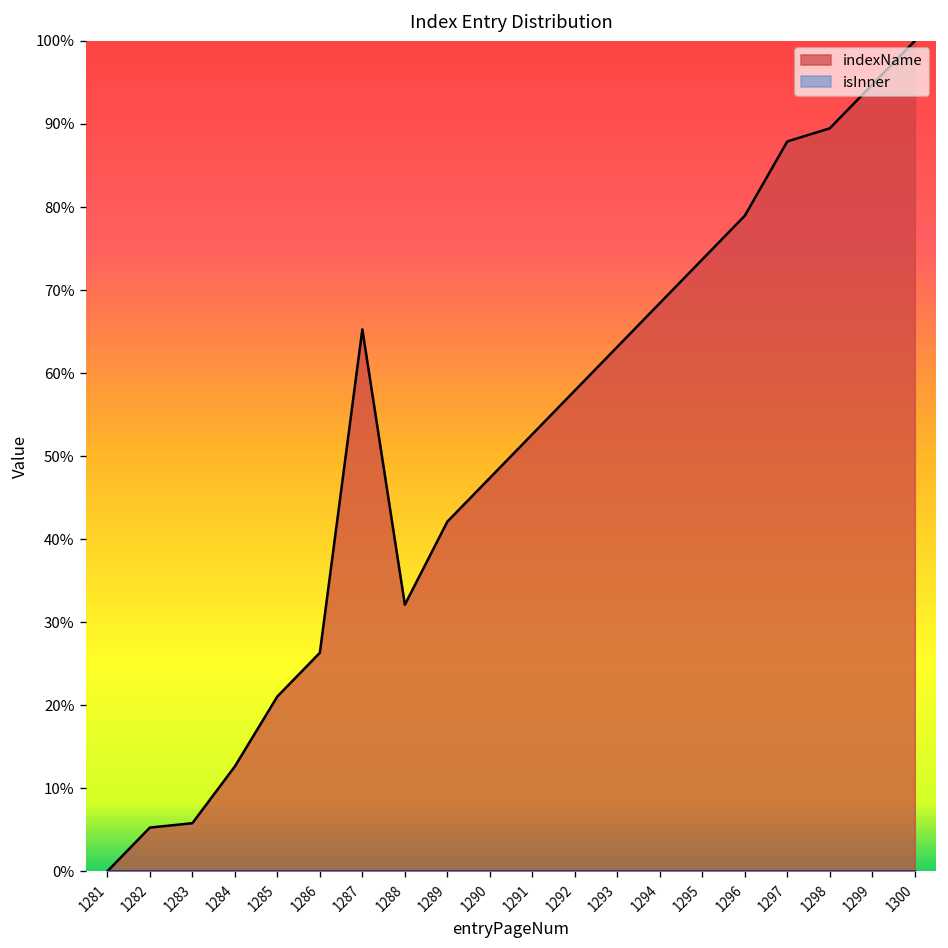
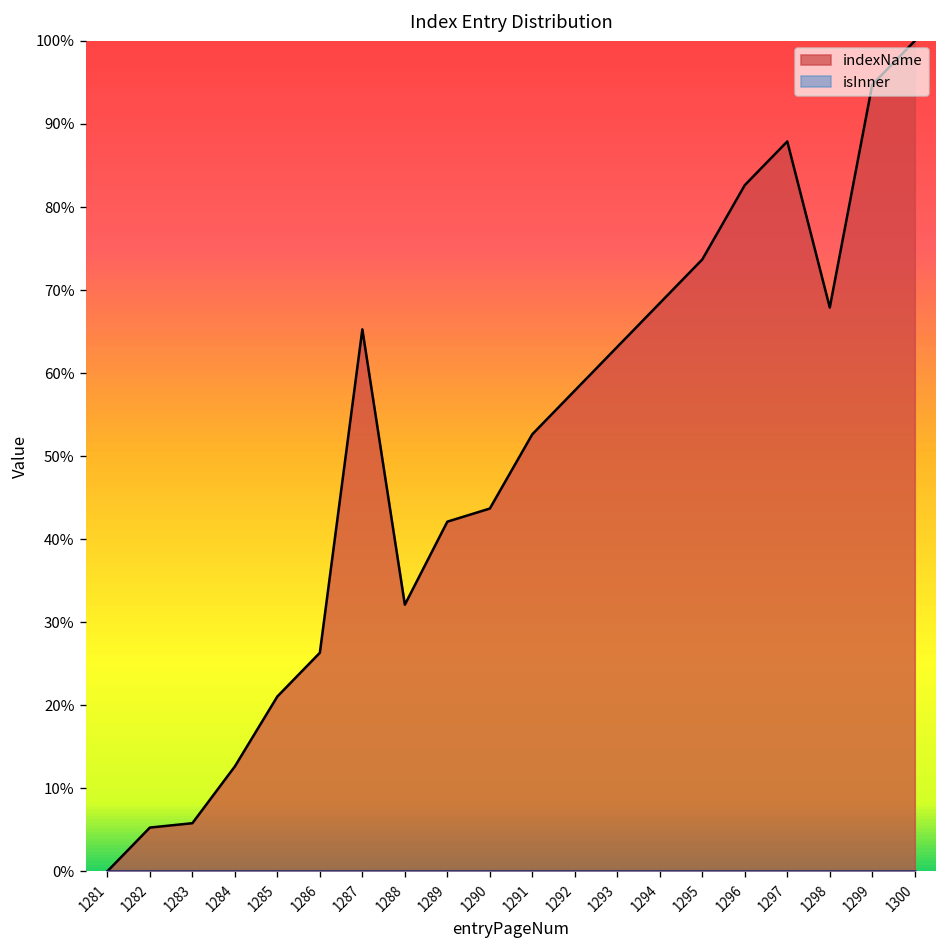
  {
    "indexName": {
      "1282": "5%",
      "1283": "6%",
      "1284": "13%",
      "1285": "21%",
      "1286": "26%",
      "1287": "65%",
      "1288": "32%",
      "1289": "42%",
-     "1290": "47%",
+     "1290": "44%",
      "1291": "53%",
      "1292": "58%",
      "1293": "63%",
      "1294": "68%",
      "1295": "74%",
-     "1296": "79%",
+     "1296": "83%",
      "1297": "88%",
-     "1298": "89%",
+     "1298": "68%",
      "1300": "100%"
    },
    "isInner": {
      "1282": "0%",
      "1283": "0%",
      "1284": "0%",
      "1285": "0%",
      "1286": "0%",
      "1287": "0%",
      "1288": "0%",
      "1289": "0%",
      "1290": "0%",
      "1291": "0%",
      "1292": "0%",
      "1293": "0%",
      "1294": "0%",
      "1295": "0%",
      "1296": "0%",
      "1297": "0%",
      "1298": "0%",
      "1299": "0%",
      "1300": "0%"
    }
  }
